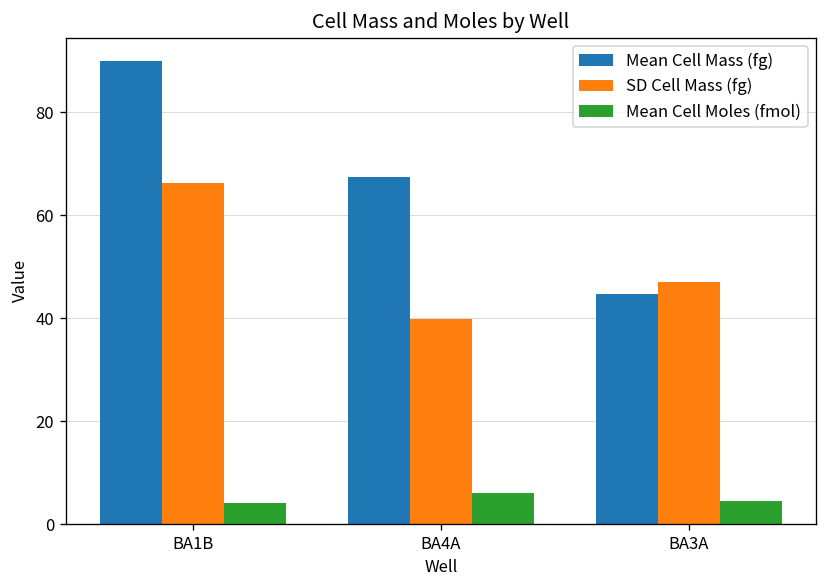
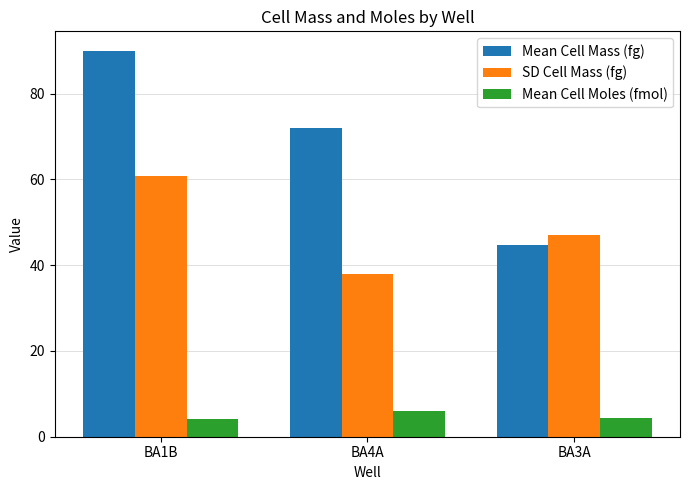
  {
    "Mean Cell Mass (fg)": {
      "BA1B": 90,
-     "BA4A": 67,
+     "BA4A": 72,
      "BA3A": 45
    },
    "SD Cell Mass (fg)": {
-     "BA1B": 66,
-     "BA4A": 40,
+     "BA1B": 61,
+     "BA4A": 38,
      "BA3A": 47
    },
    "Mean Cell Moles (fmol)": {
      "BA1B": 4,
      "BA4A": 6,
      "BA3A": 4
    }
  }
